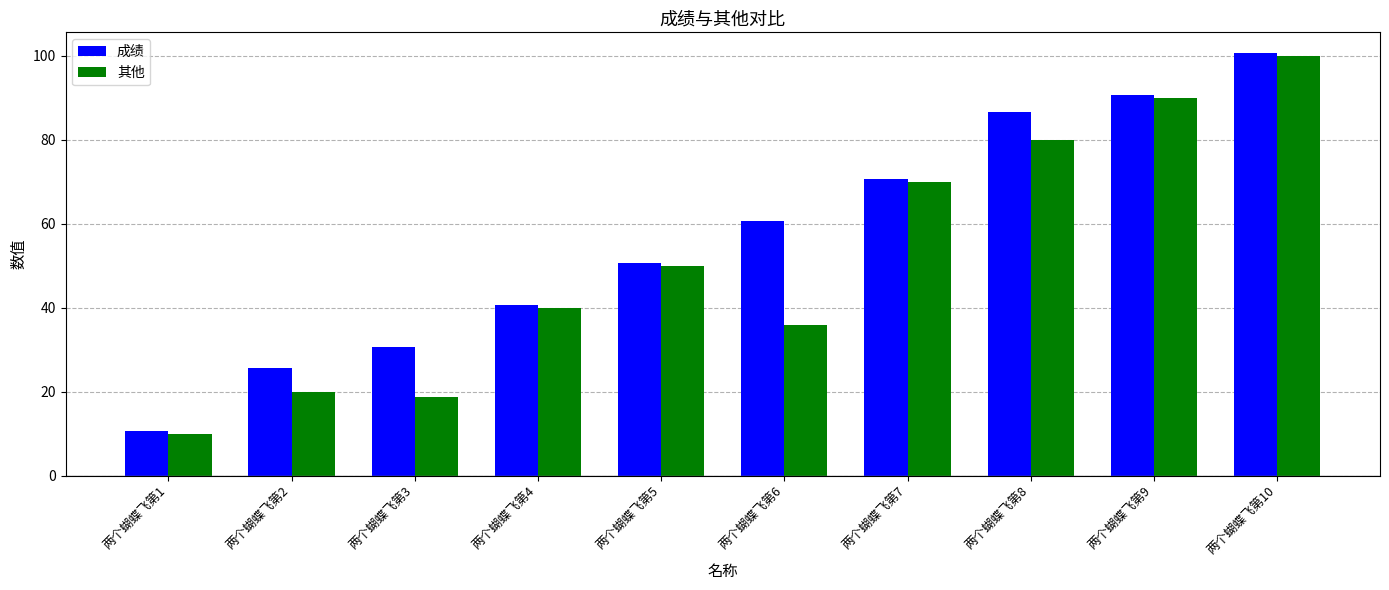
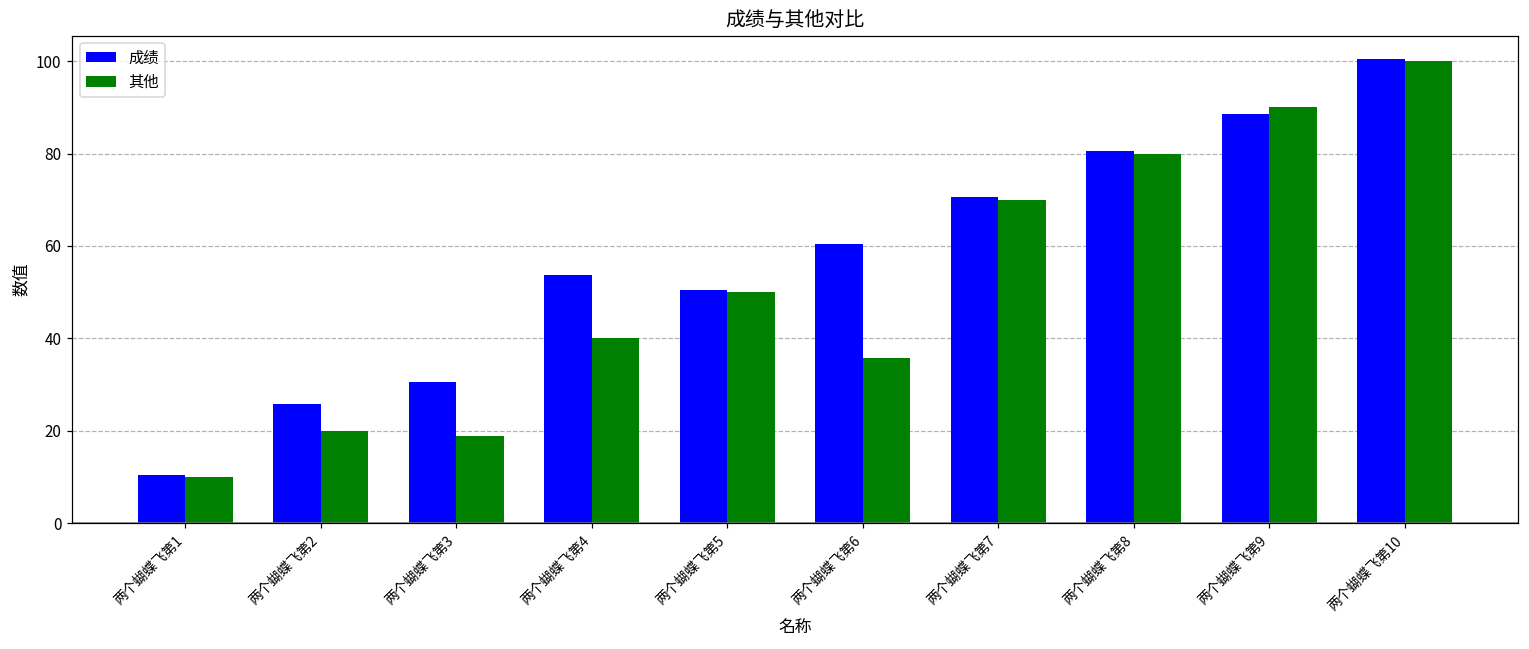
  {
    "成绩": {
      "两个蝴蝶飞第1": 11,
      "两个蝴蝶飞第2": 26,
      "两个蝴蝶飞第3": 31,
-     "两个蝴蝶飞第4": 41,
+     "两个蝴蝶飞第4": 54,
      "两个蝴蝶飞第5": 51,
      "两个蝴蝶飞第6": 61,
      "两个蝴蝶飞第7": 71,
-     "两个蝴蝶飞第8": 87,
-     "两个蝴蝶飞第9": 91,
+     "两个蝴蝶飞第8": 81,
+     "两个蝴蝶飞第9": 89,
      "两个蝴蝶飞第10": 101
    },
    "其他": {
      "两个蝴蝶飞第1": 10,
      "两个蝴蝶飞第2": 20,
      "两个蝴蝶飞第3": 19,
      "两个蝴蝶飞第4": 40,
      "两个蝴蝶飞第5": 50,
      "两个蝴蝶飞第6": 36,
      "两个蝴蝶飞第7": 70,
      "两个蝴蝶飞第8": 80,
      "两个蝴蝶飞第9": 90,
      "两个蝴蝶飞第10": 100
    }
  }
